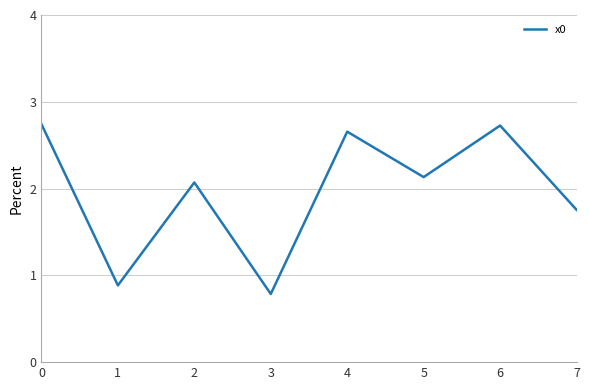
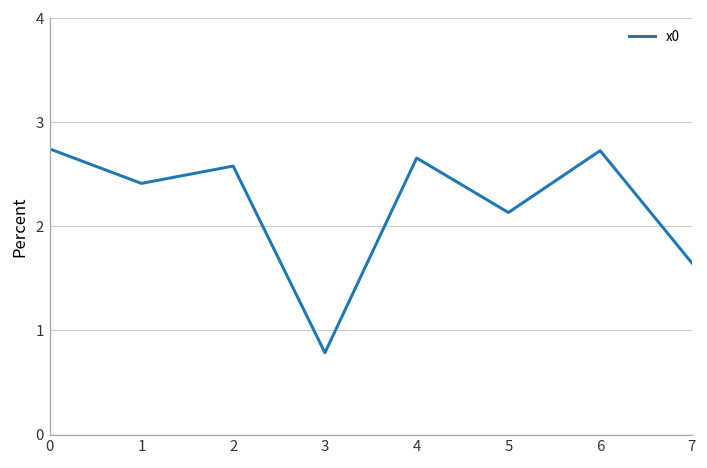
  {
    "0": 2.7,
-   "1": 0.9,
-   "2": 2.1,
+   "1": 2.4,
+   "2": 2.6,
    "3": 0.8,
    "4": 2.7,
    "5": 2.1,
    "6": 2.7,
-   "7": 1.8
+   "7": 1.6
  }
